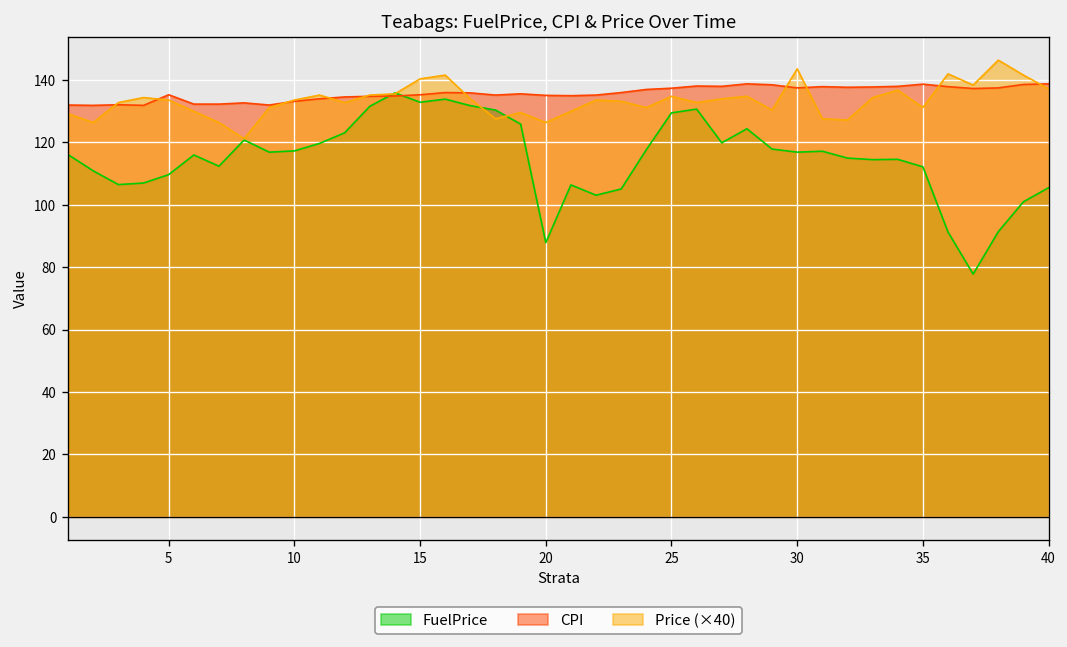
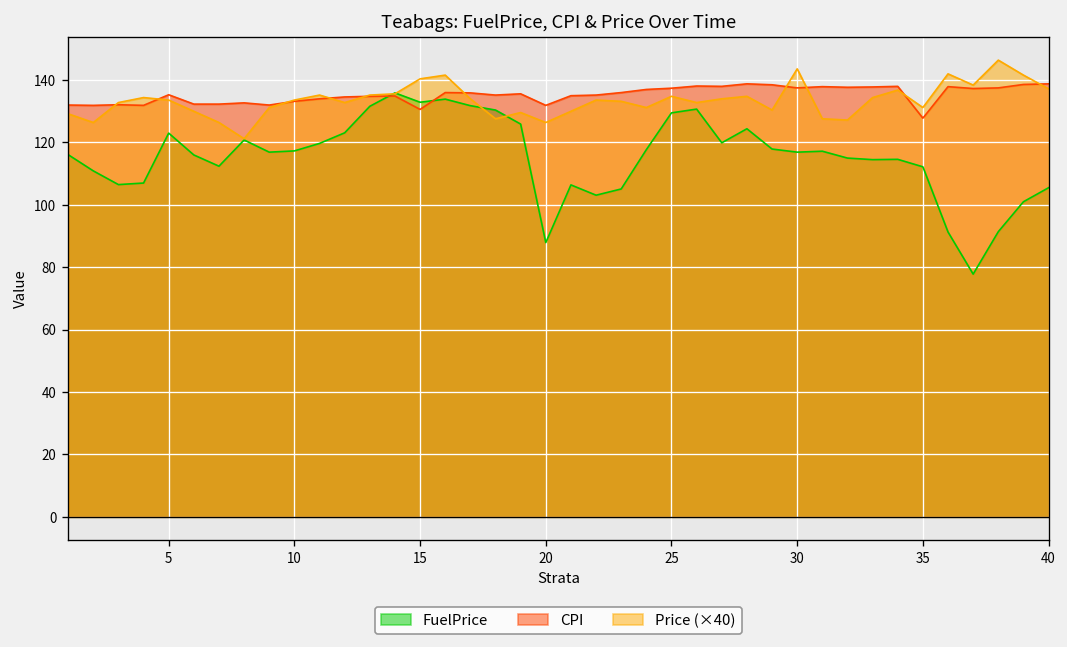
  {
    "FuelPrice": {
-     "5": 110,
+     "5": 123,
      "10": 117,
      "15": 133,
      "20": 88,
      "25": 130,
      "30": 117,
      "35": 112,
      "40": 106
    },
    "CPI": {
      "5": 135,
-     "15": 135,
-     "20": 135,
+     "15": 131,
+     "20": 132,
      "25": 137,
      "30": 138,
-     "35": 139,
+     "35": 128,
      "40": 139
    },
    "Price (×40)": {
      "5": 134,
      "15": 140,
      "20": 126,
      "25": 135,
      "30": 144,
      "35": 131,
      "40": 137
    }
  }
